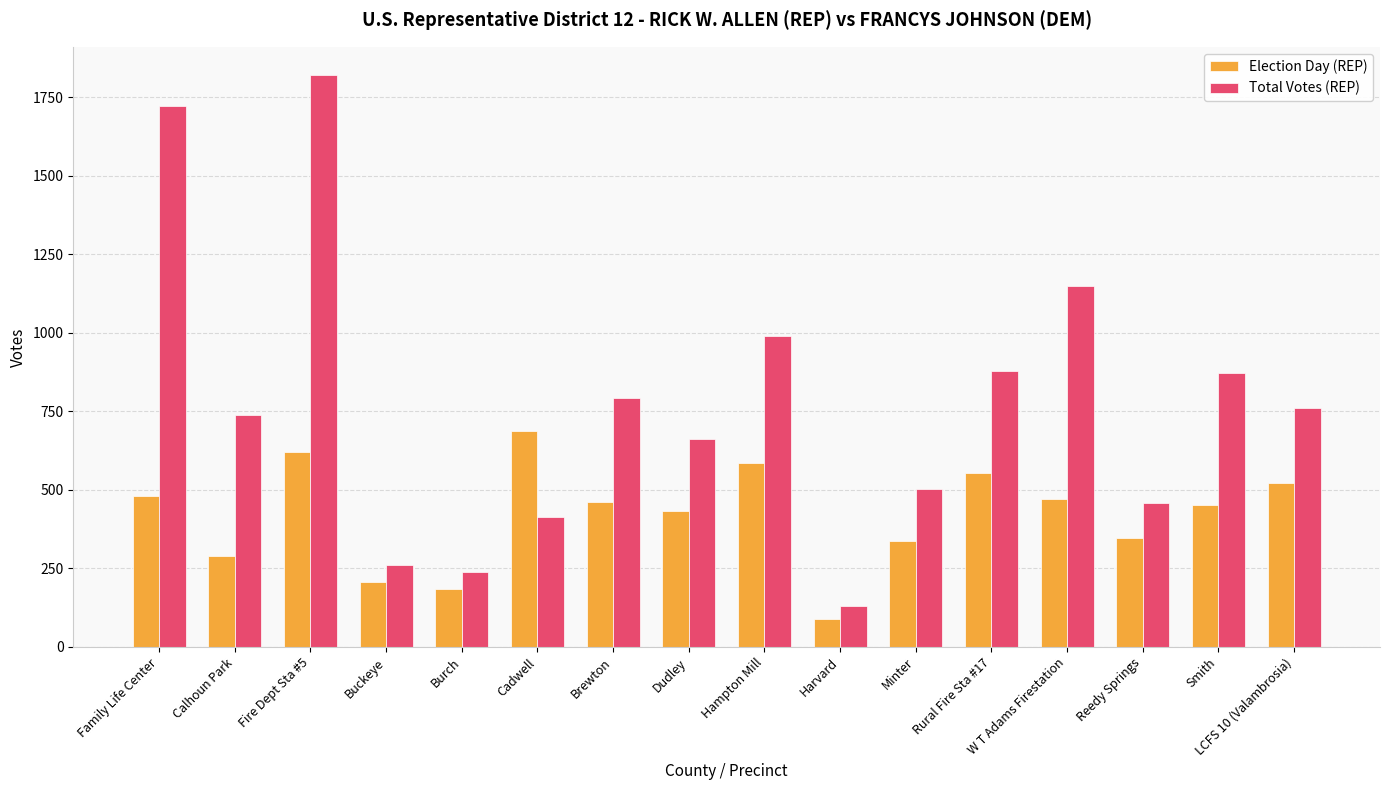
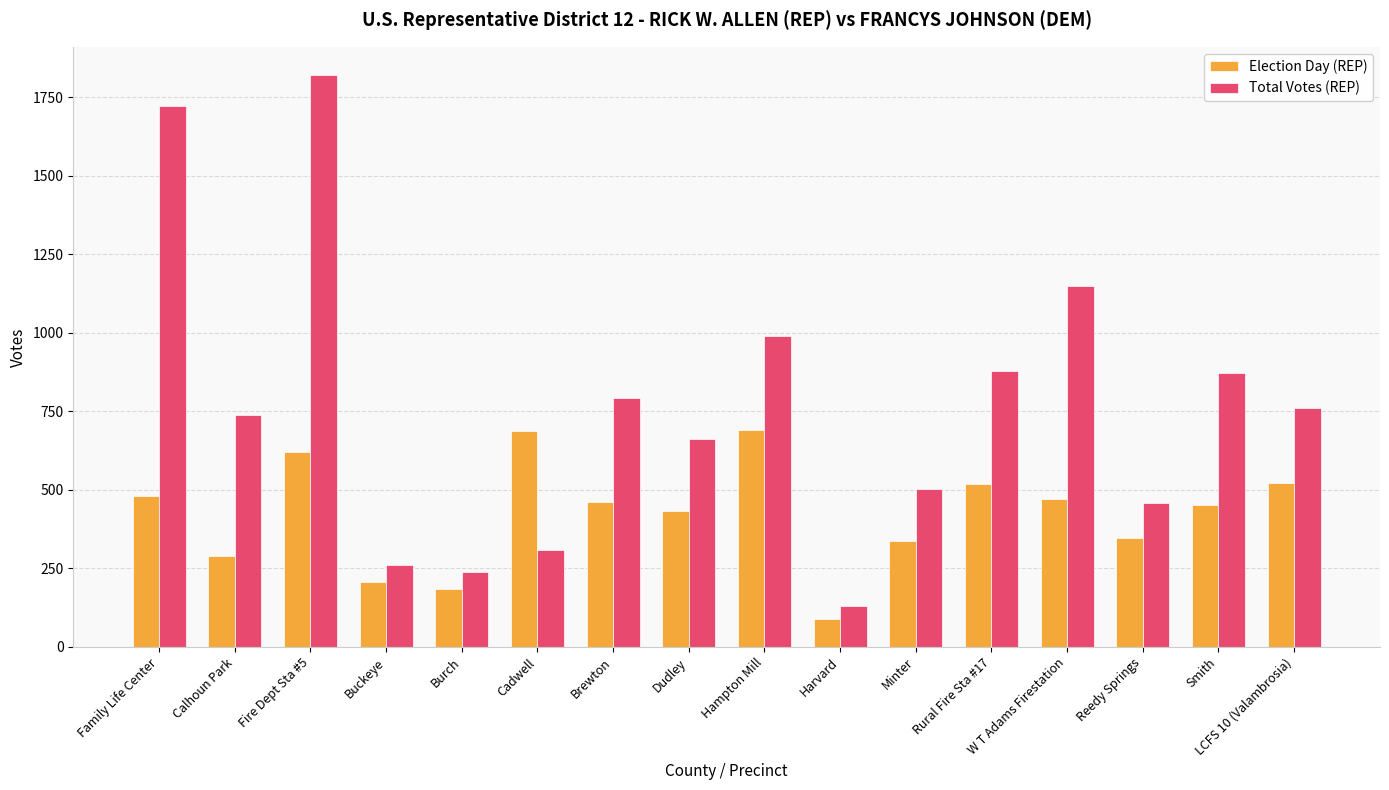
  {
    "Election Day (REP)": {
      "Family Life Center": 480,
      "Calhoun Park": 290,
      "Fire Dept Sta #5": 620,
      "Buckeye": 210,
      "Burch": 180,
      "Cadwell": 690,
      "Brewton": 460,
      "Dudley": 430,
-     "Hampton Mill": 590,
+     "Hampton Mill": 690,
      "Harvard": 90,
      "Minter": 340,
-     "Rural Fire Sta #17": 550,
+     "Rural Fire Sta #17": 520,
      "W T Adams Firestation": 470,
      "Reedy Springs": 350,
      "Smith": 450,
      "LCFS 10 (Valambrosia)": 520
    },
    "Total Votes (REP)": {
      "Family Life Center": 1720,
      "Calhoun Park": 740,
      "Fire Dept Sta #5": 1820,
      "Buckeye": 260,
      "Burch": 240,
-     "Cadwell": 410,
+     "Cadwell": 310,
      "Brewton": 790,
      "Dudley": 660,
      "Hampton Mill": 990,
      "Harvard": 130,
      "Minter": 500,
      "Rural Fire Sta #17": 880,
      "W T Adams Firestation": 1150,
      "Reedy Springs": 460,
      "Smith": 870,
      "LCFS 10 (Valambrosia)": 760
    }
  }
